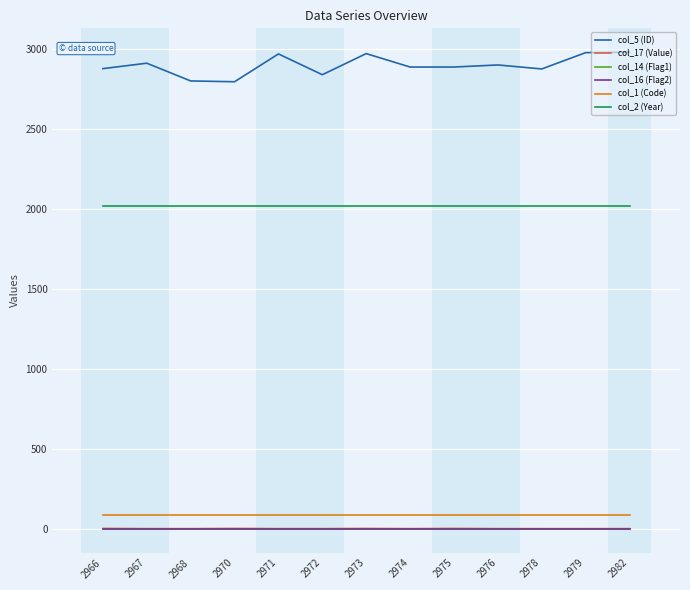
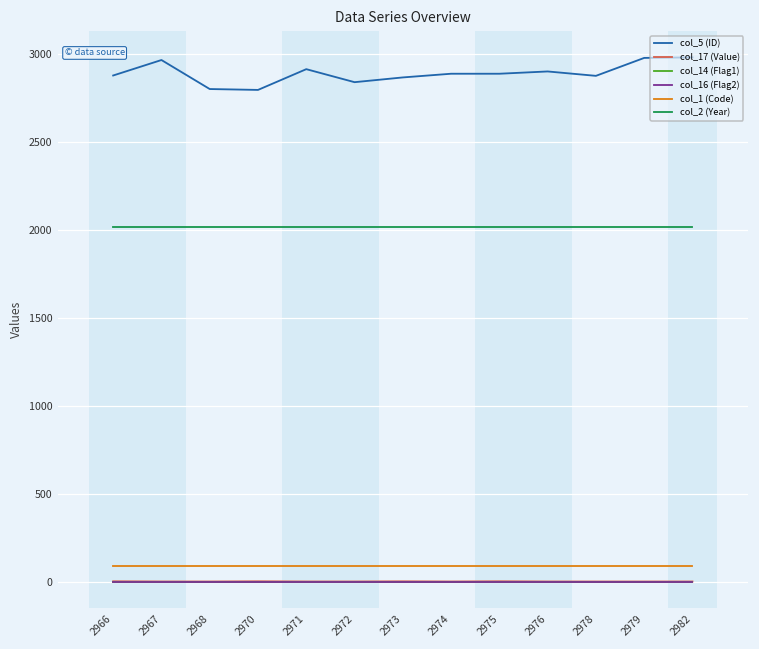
  {
    "col_5 (ID)": {
      "2966": 2880,
-     "2967": 2910,
+     "2967": 2970,
      "2968": 2800,
      "2970": 2800,
-     "2971": 2970,
+     "2971": 2920,
      "2972": 2840,
-     "2973": 2970,
+     "2973": 2870,
      "2974": 2890,
      "2975": 2890,
      "2976": 2900,
      "2978": 2880,
      "2979": 2980
    },
    "col_1 (Code)": {
      "2966": 90,
      "2967": 90,
      "2968": 90,
      "2970": 90,
      "2971": 90,
      "2972": 90,
      "2973": 90,
      "2974": 90,
      "2975": 90,
      "2976": 90,
      "2978": 90,
      "2979": 90,
      "2982": 90
    },
    "col_2 (Year)": {
      "2966": 2020,
      "2967": 2020,
      "2968": 2020,
      "2970": 2020,
      "2971": 2020,
      "2972": 2020,
      "2973": 2020,
      "2974": 2020,
      "2975": 2020,
      "2976": 2020,
      "2978": 2020,
      "2979": 2020,
      "2982": 2020
    }
  }
